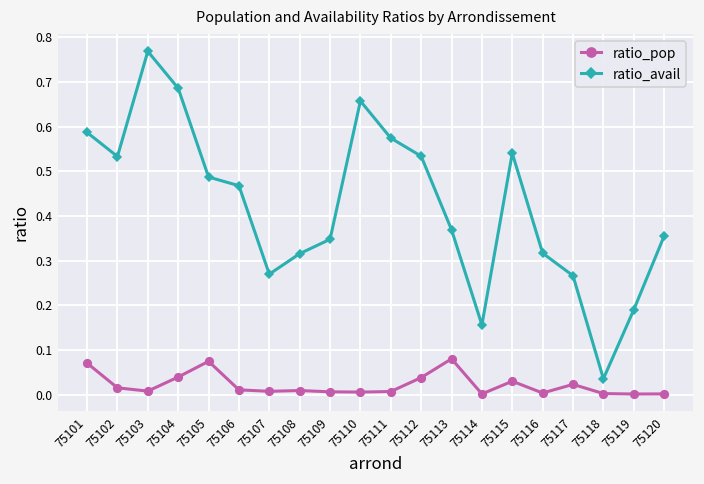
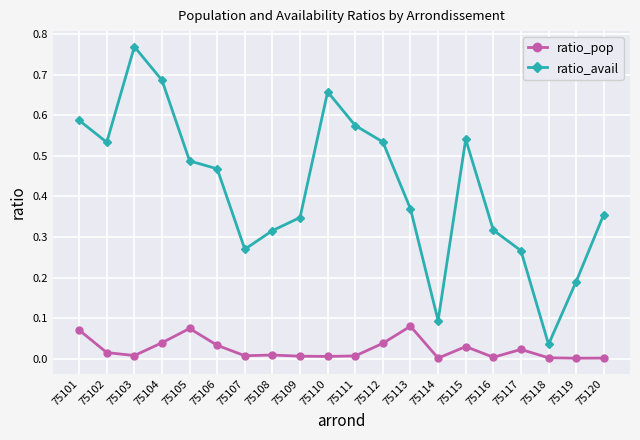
  {
    "ratio_pop": {
      "75101": 0.07,
      "75102": 0.02,
      "75103": 0.01,
      "75104": 0.04,
      "75105": 0.08,
-     "75106": 0.01,
+     "75106": 0.03,
      "75107": 0.01,
      "75108": 0.01,
      "75109": 0.01,
      "75110": 0.01,
      "75111": 0.01,
      "75112": 0.04,
      "75113": 0.08,
      "75114": 0.00,
      "75115": 0.03,
      "75116": 0.00,
      "75117": 0.02,
      "75118": 0.00,
      "75119": 0.00,
      "75120": 0.00
    },
    "ratio_avail": {
      "75101": 0.59,
      "75102": 0.53,
      "75103": 0.77,
      "75104": 0.69,
      "75105": 0.49,
      "75106": 0.47,
      "75107": 0.27,
      "75108": 0.32,
      "75109": 0.35,
      "75110": 0.66,
      "75111": 0.57,
      "75112": 0.53,
      "75113": 0.37,
-     "75114": 0.16,
+     "75114": 0.09,
      "75115": 0.54,
      "75116": 0.32,
      "75117": 0.27,
      "75118": 0.04,
      "75119": 0.19,
      "75120": 0.36
    }
  }
